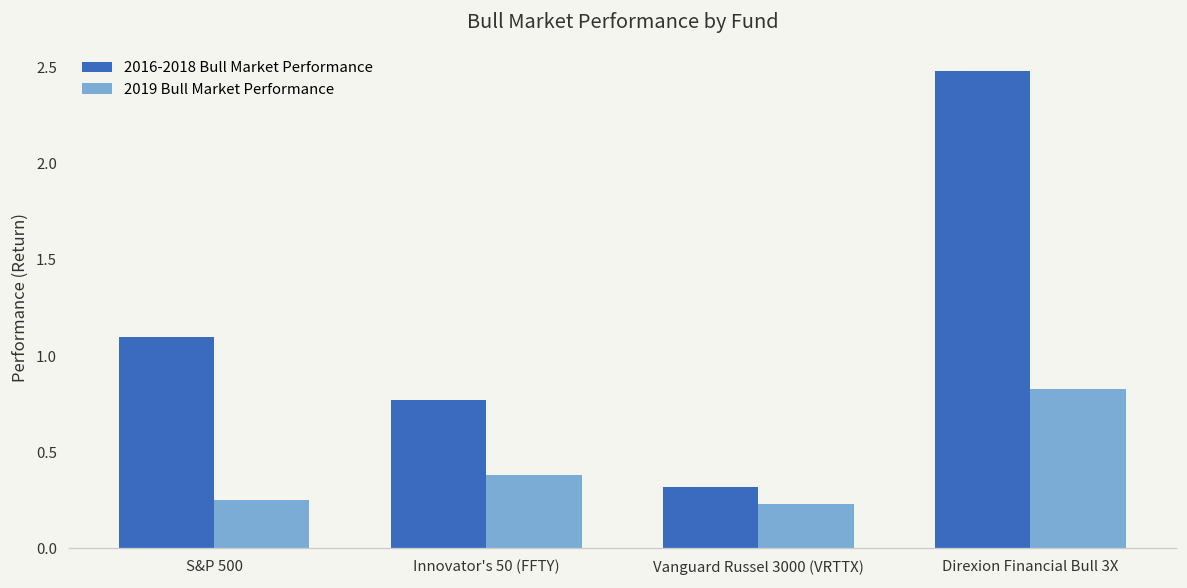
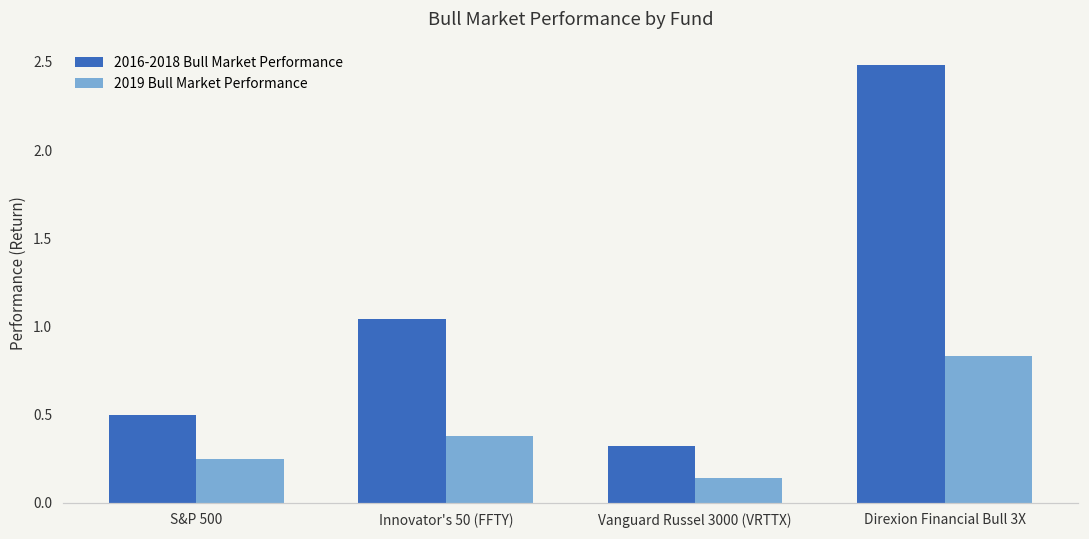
  {
    "2016-2018 Bull Market Performance": {
-     "S&P 500": 1.1,
-     "Innovator's 50 (FFTY)": 0.77,
+     "S&P 500": 0.5,
+     "Innovator's 50 (FFTY)": 1.04,
      "Vanguard Russel 3000 (VRTTX)": 0.32,
      "Direxion Financial Bull 3X": 2.48
    },
    "2019 Bull Market Performance": {
      "S&P 500": 0.25,
      "Innovator's 50 (FFTY)": 0.38,
-     "Vanguard Russel 3000 (VRTTX)": 0.23,
+     "Vanguard Russel 3000 (VRTTX)": 0.14,
      "Direxion Financial Bull 3X": 0.83
    }
  }
